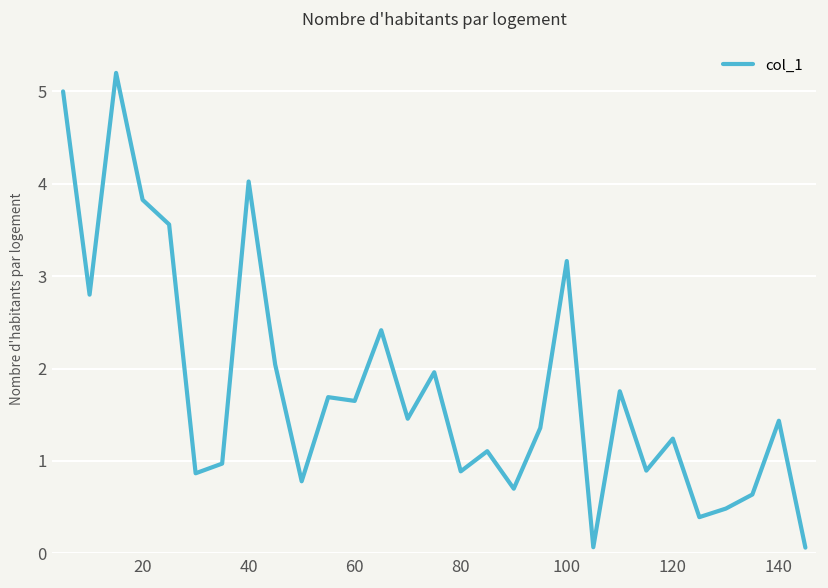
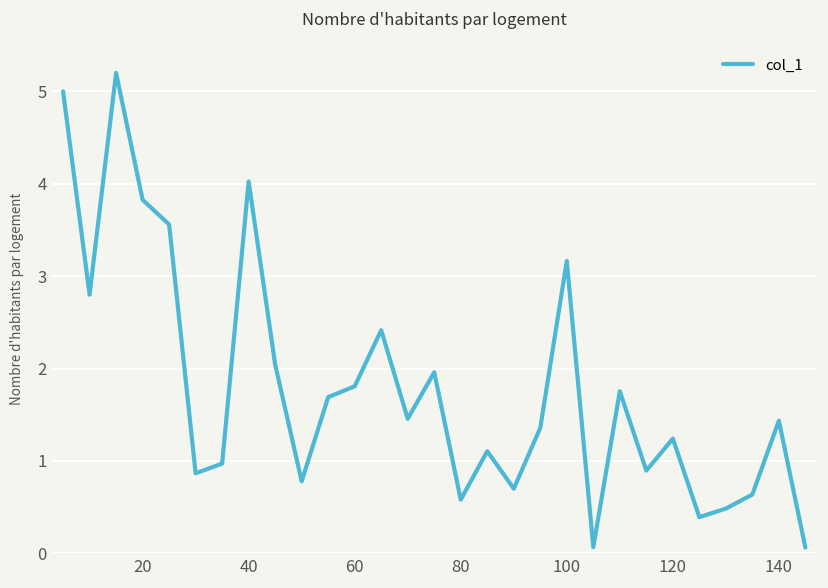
  {
    "20": 3.8,
    "40": 4.0,
-   "60": 1.6,
-   "80": 0.9,
+   "60": 1.8,
+   "80": 0.6,
    "100": 3.2,
    "120": 1.2,
    "140": 1.4
  }
